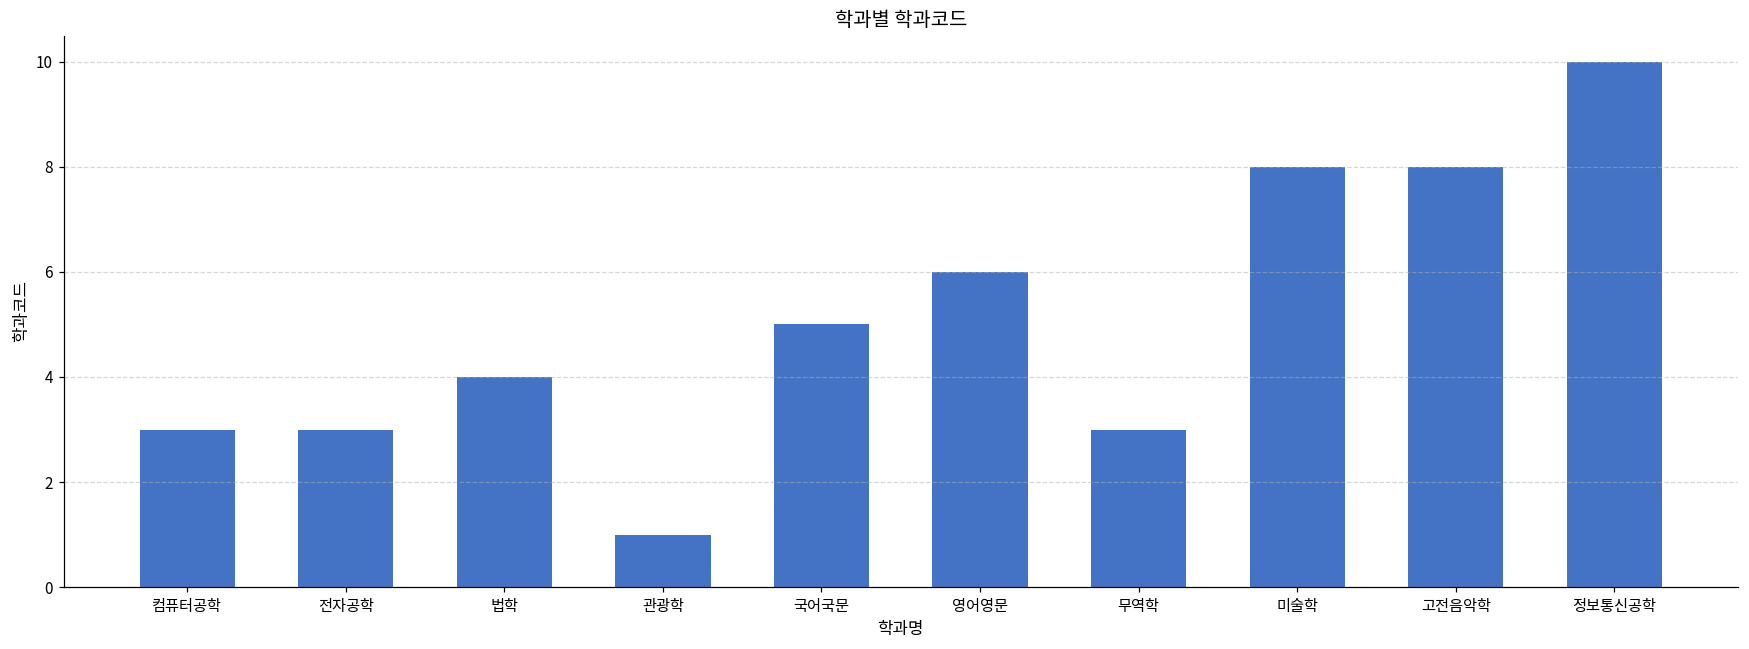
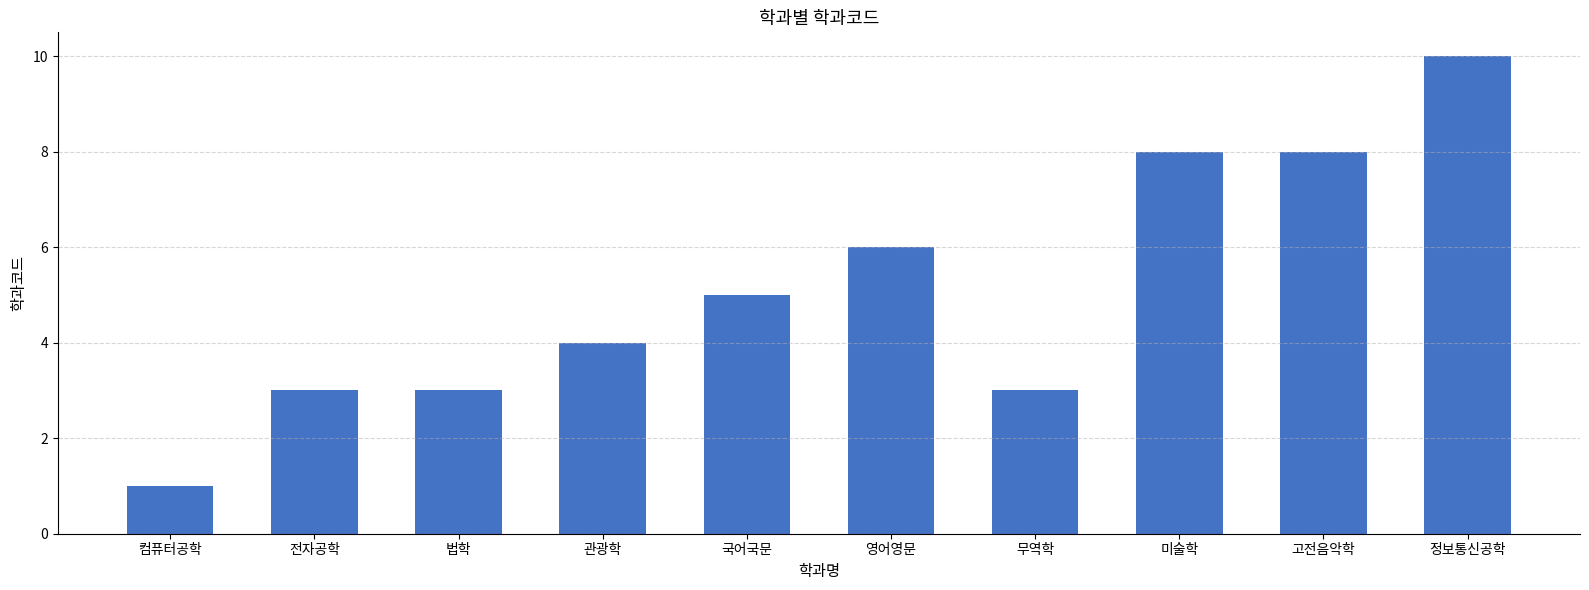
  {
-   "컴퓨터공학": 3,
+   "컴퓨터공학": 1,
    "전자공학": 3,
-   "법학": 4,
-   "관광학": 1,
+   "법학": 3,
+   "관광학": 4,
    "국어국문": 5,
    "영어영문": 6,
    "무역학": 3,
    "미술학": 8,
    "고전음악학": 8,
    "정보통신공학": 10
  }
